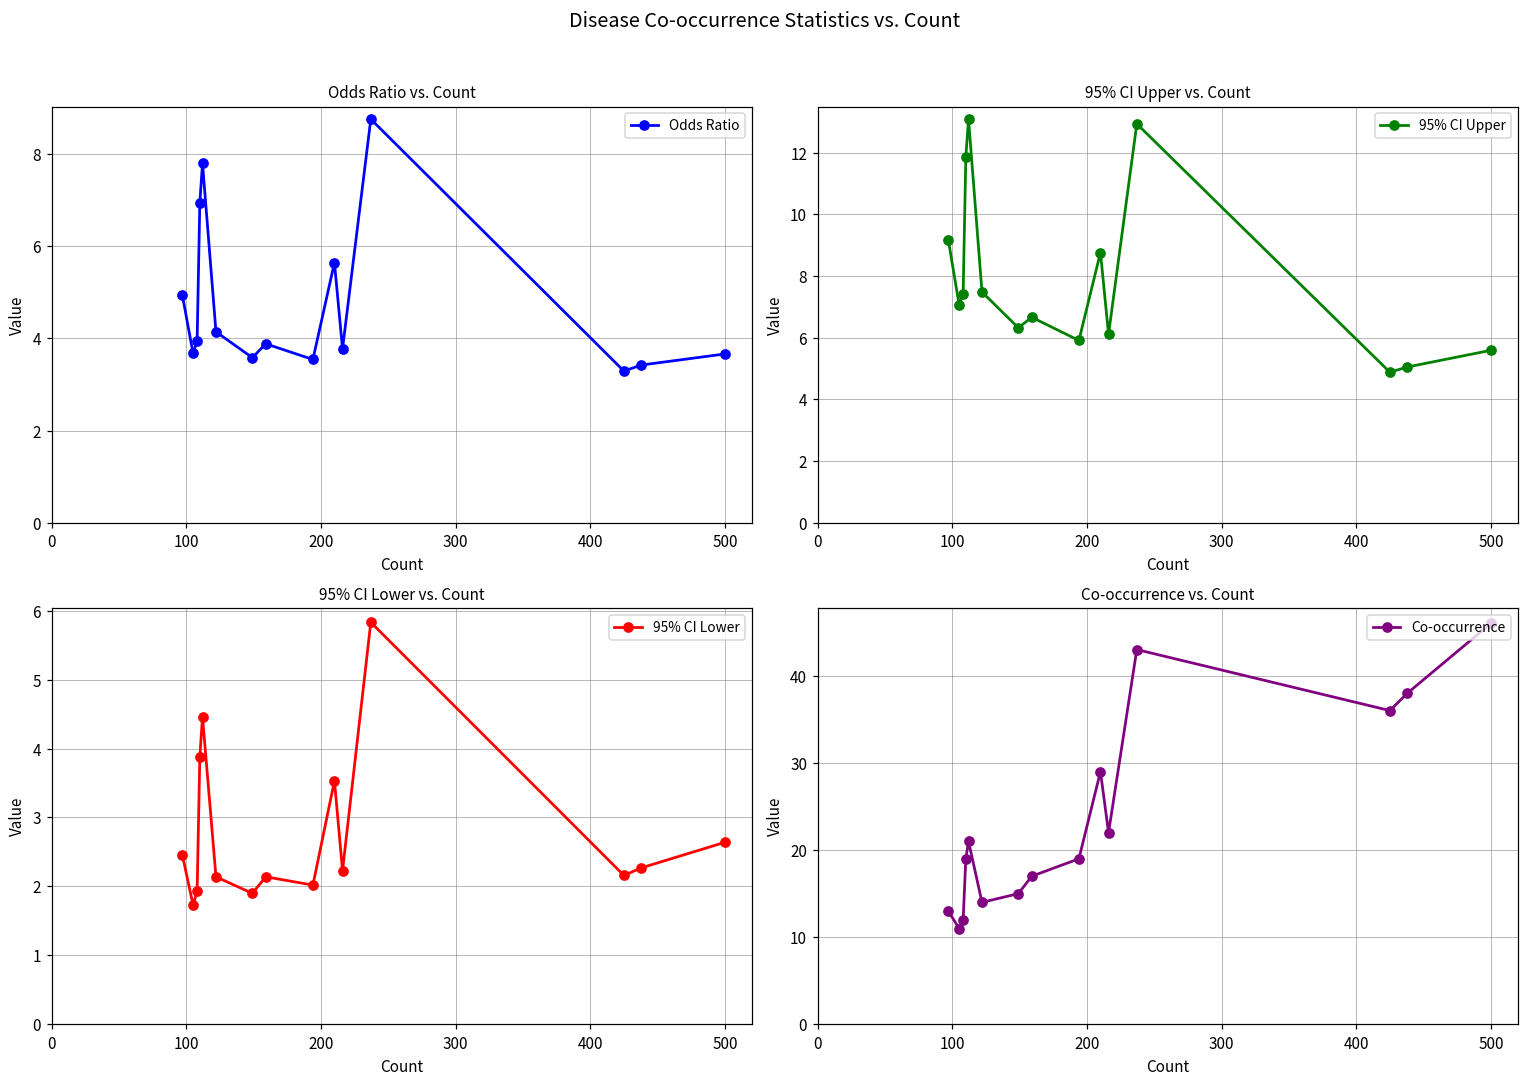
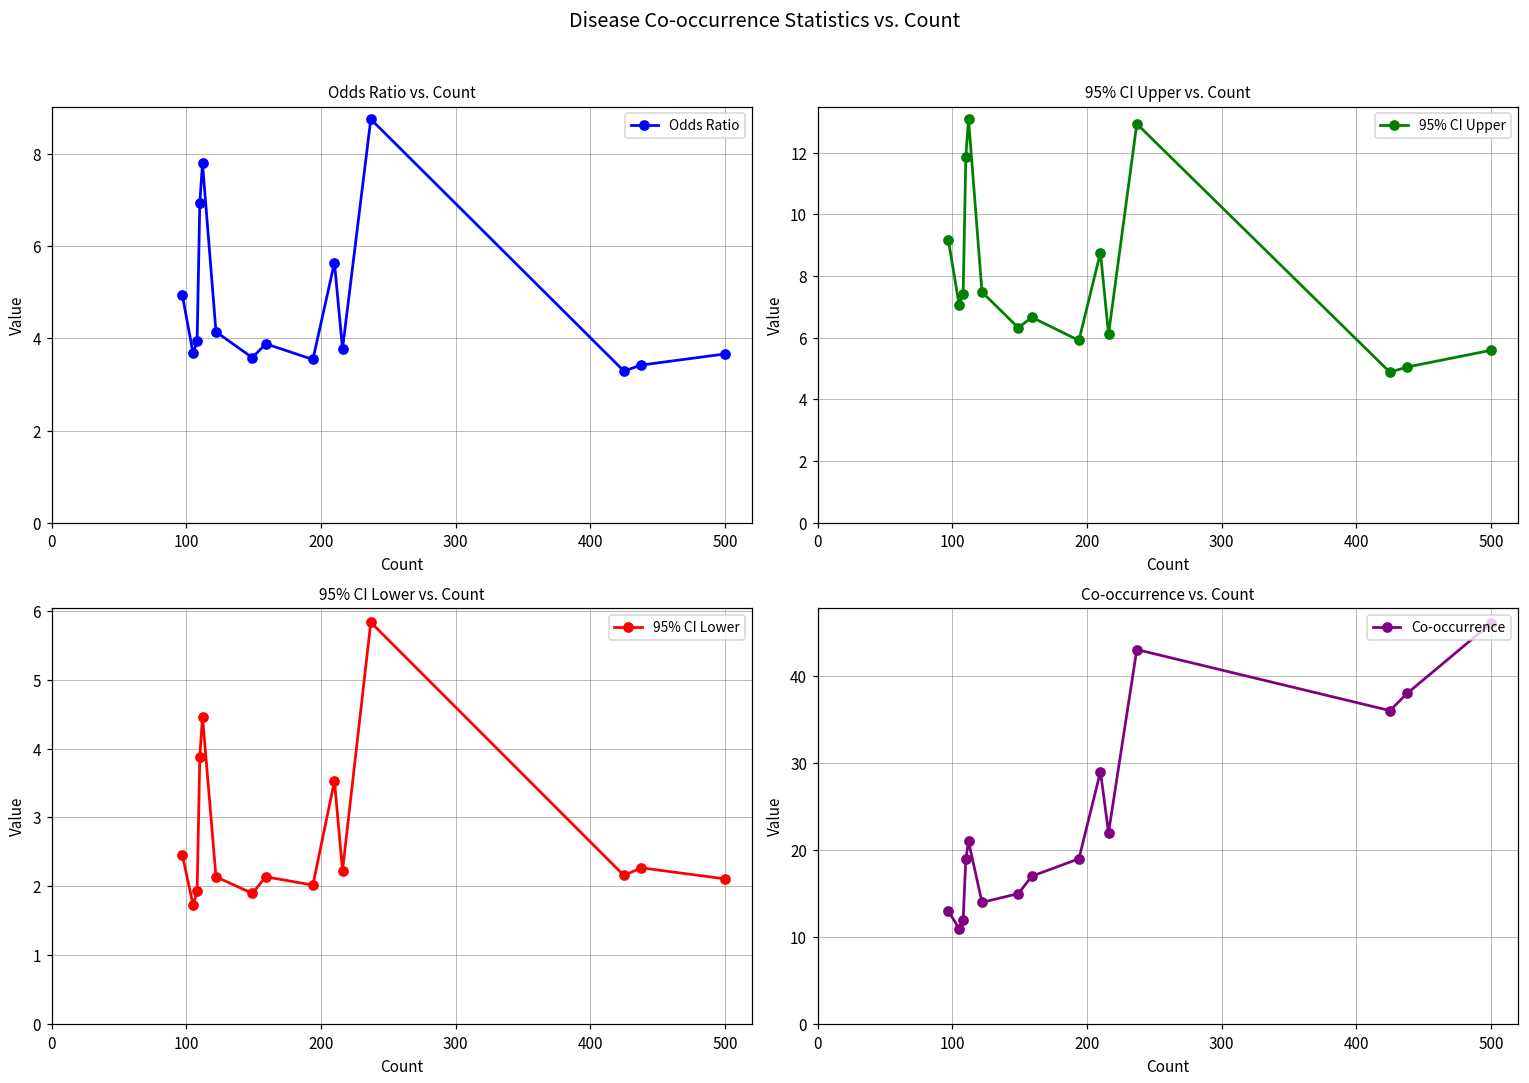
  {
    "Odds Ratio vs. Count": {
      "500": 3.7
    },
    "95% CI Upper vs. Count": {
      "500": 5.6
    },
    "95% CI Lower vs. Count": {
-     "500": 2.6
+     "500": 2.1
    }
  }
